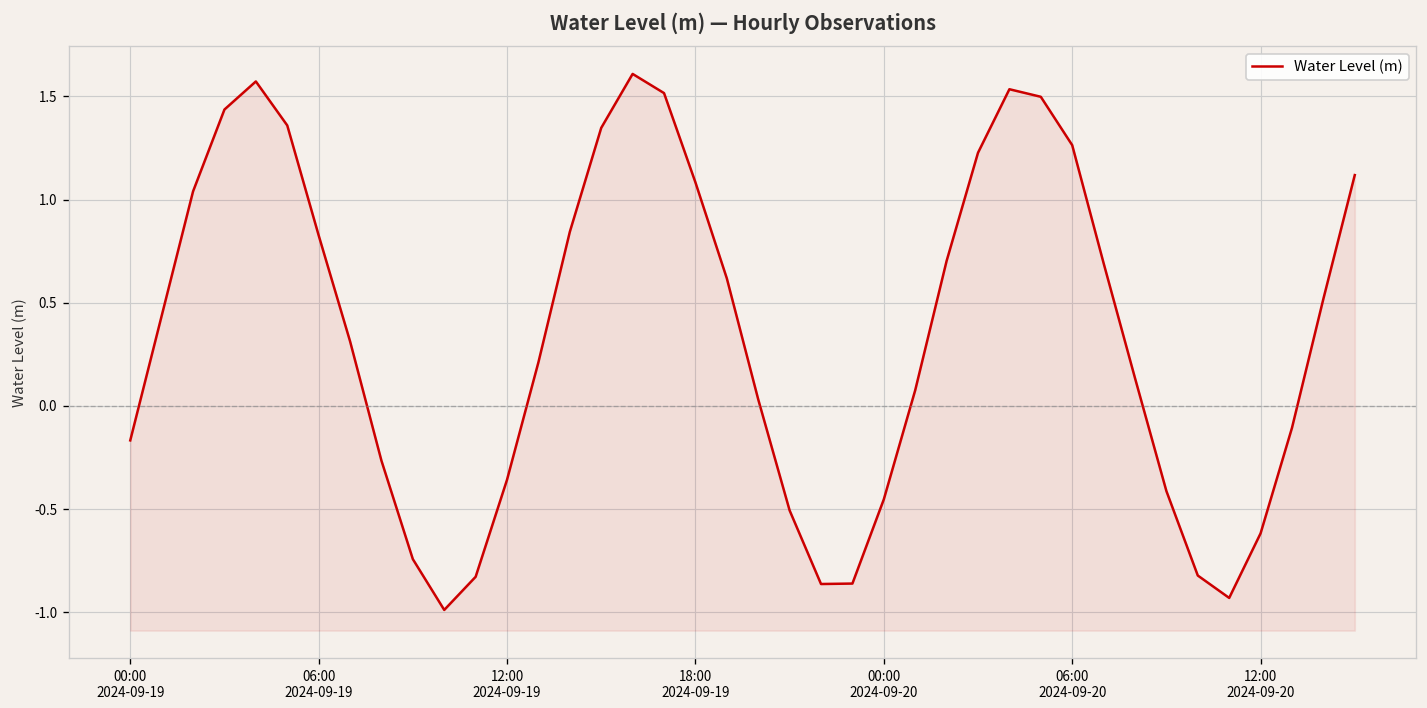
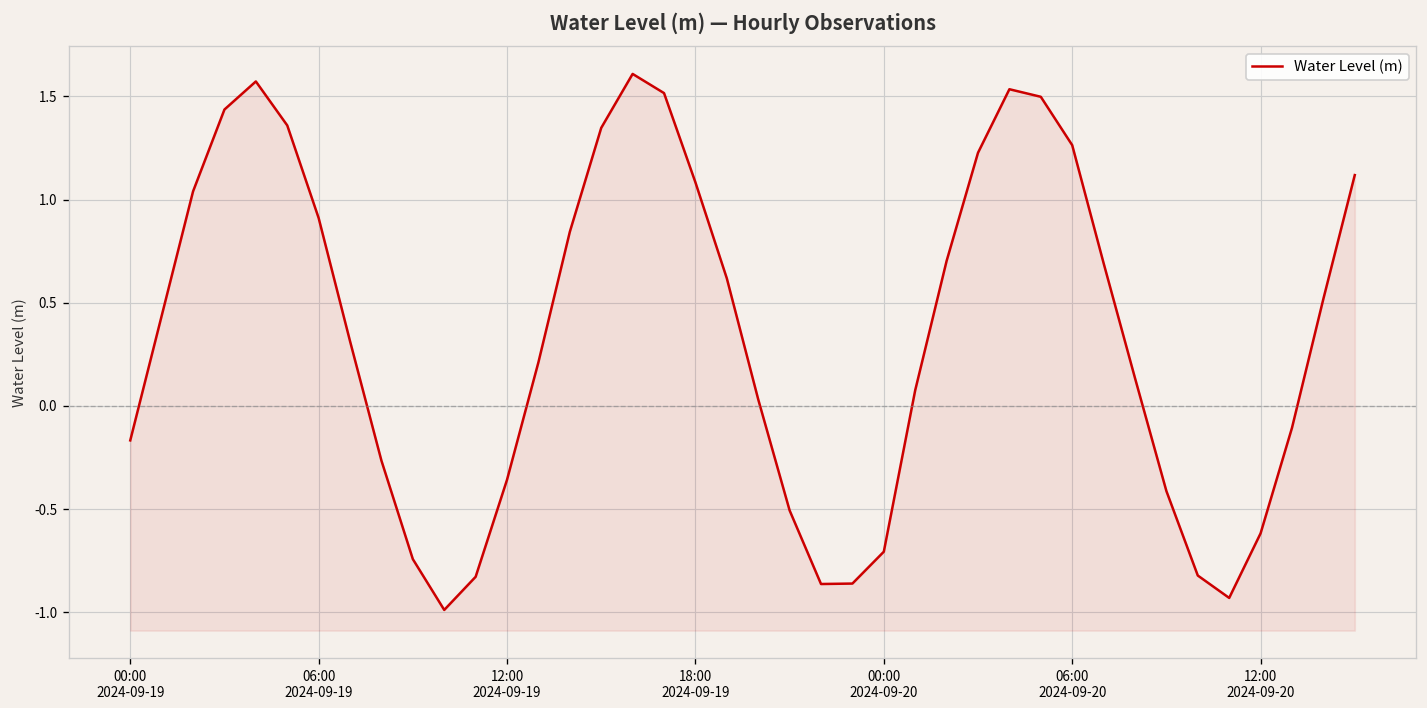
  {
    "00:00 2024-09-19": -0.17,
-   "06:00 2024-09-19": 0.83,
+   "06:00 2024-09-19": 0.91,
    "12:00 2024-09-19": -0.36,
    "18:00 2024-09-19": 1.08,
-   "00:00 2024-09-20": -0.45,
+   "00:00 2024-09-20": -0.71,
    "06:00 2024-09-20": 1.26,
    "12:00 2024-09-20": -0.62
  }
